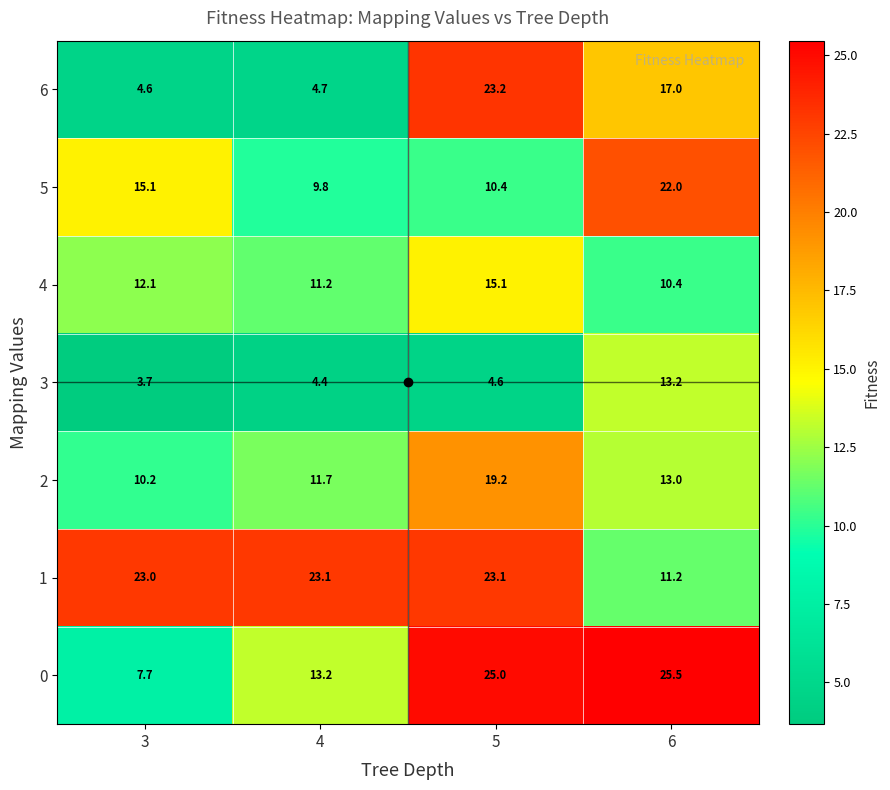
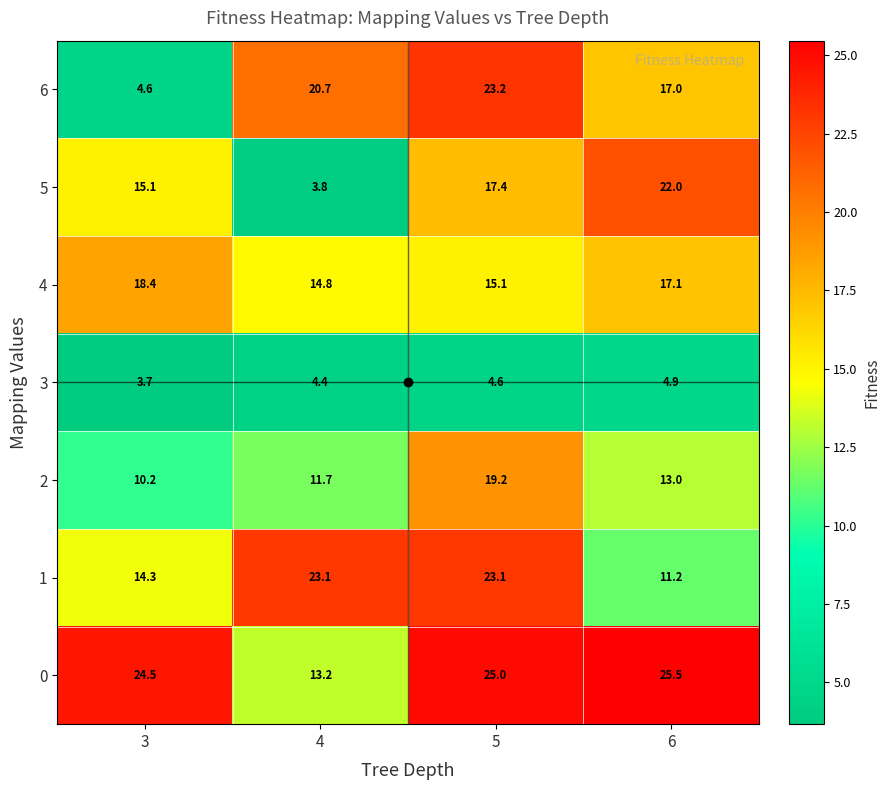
  {
    "6": {
      "3": 4.6,
-     "4": 4.7,
+     "4": 20.7,
      "5": 23.2
    },
    "5": {
      "3": 15.1,
-     "4": 9.8,
-     "5": 10.4,
+     "4": 3.8,
+     "5": 17.4,
      "6": 22.0
    },
    "4": {
-     "3": 12.1,
-     "4": 11.2,
+     "3": 18.4,
+     "4": 14.8,
      "5": 15.1,
-     "6": 10.4
+     "6": 17.1
    },
    "3": {
      "3": 3.7,
      "4": 4.4,
      "5": 4.6,
-     "6": 13.2
+     "6": 4.9
    },
    "2": {
      "3": 10.2,
      "4": 11.7,
      "5": 19.2,
      "6": 13.0
    },
    "1": {
-     "3": 23.0,
+     "3": 14.3,
      "4": 23.1,
      "5": 23.1,
      "6": 11.2
    },
    "0": {
-     "3": 7.7,
+     "3": 24.5,
      "4": 13.2,
      "5": 25.0,
      "6": 25.5
    }
  }
